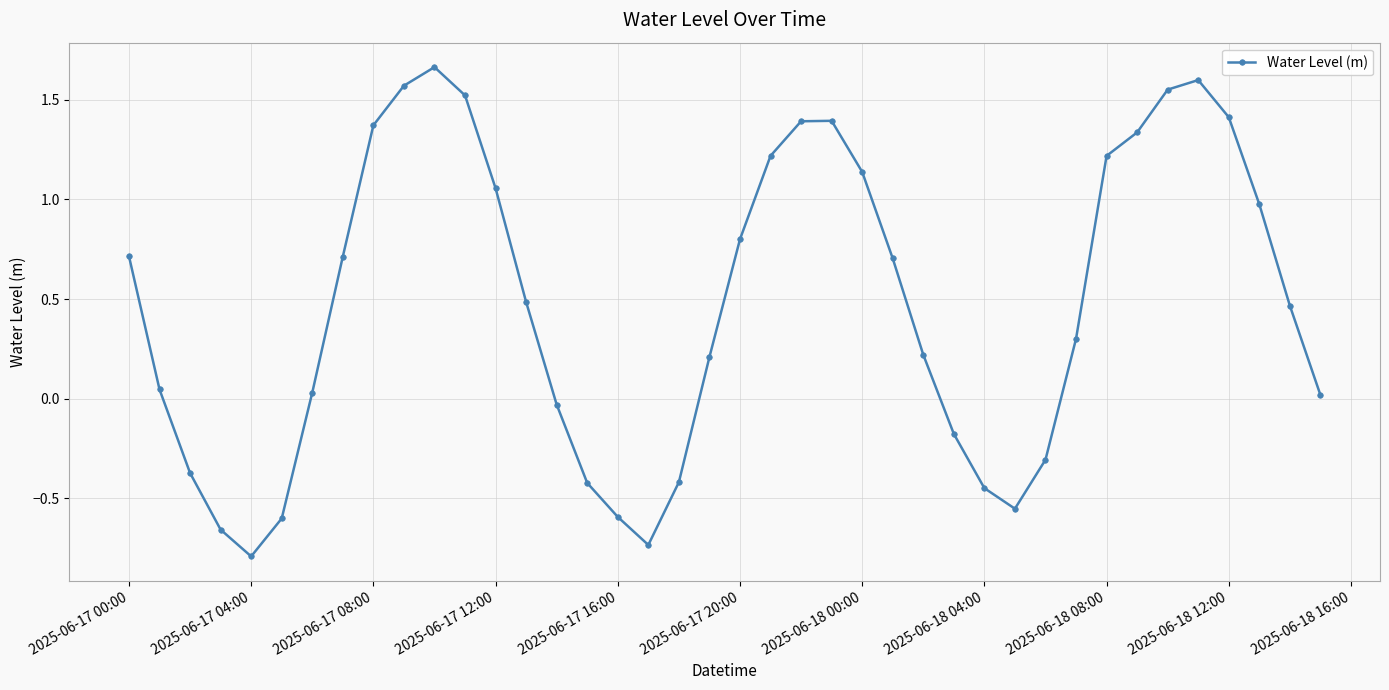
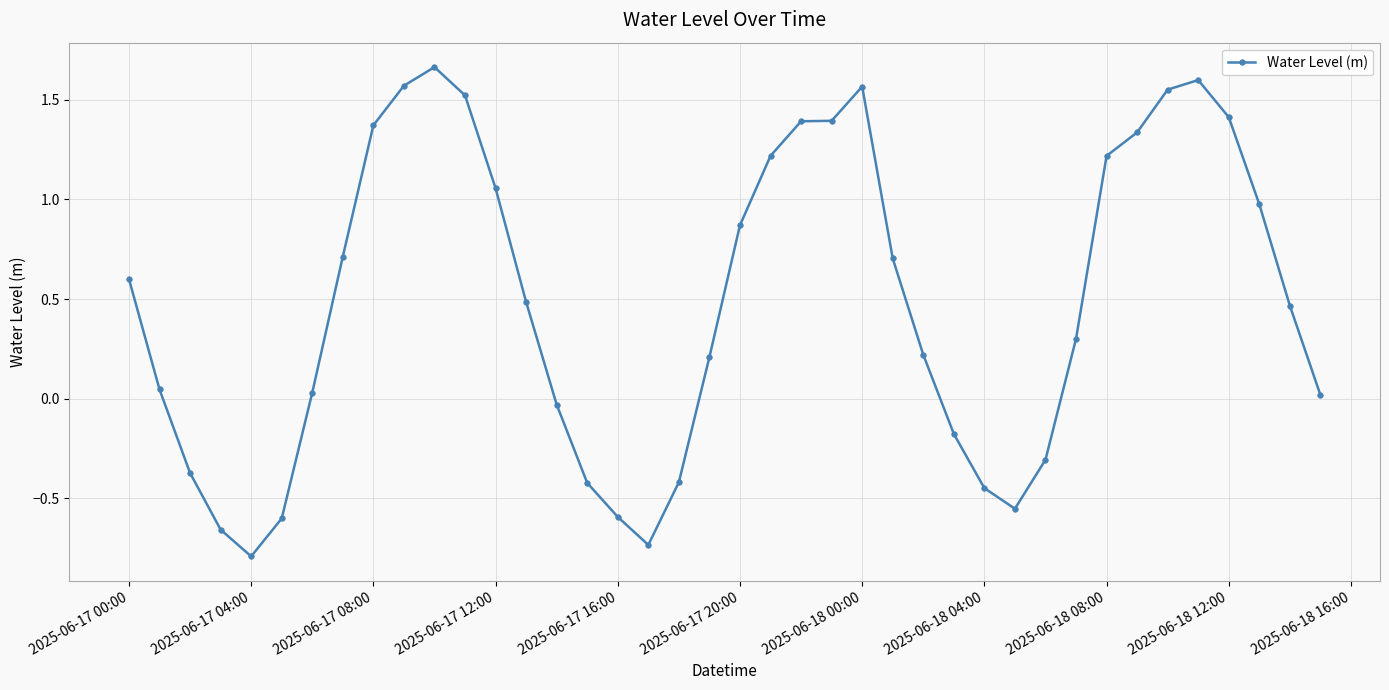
  {
-   "2025-06-17 00:00": 0.71,
+   "2025-06-17 00:00": 0.60,
    "2025-06-17 04:00": -0.79,
    "2025-06-17 08:00": 1.37,
    "2025-06-17 12:00": 1.06,
    "2025-06-17 16:00": -0.59,
-   "2025-06-17 20:00": 0.80,
-   "2025-06-18 00:00": 1.14,
+   "2025-06-17 20:00": 0.87,
+   "2025-06-18 00:00": 1.57,
    "2025-06-18 04:00": -0.45,
    "2025-06-18 08:00": 1.22,
    "2025-06-18 12:00": 1.41
  }
